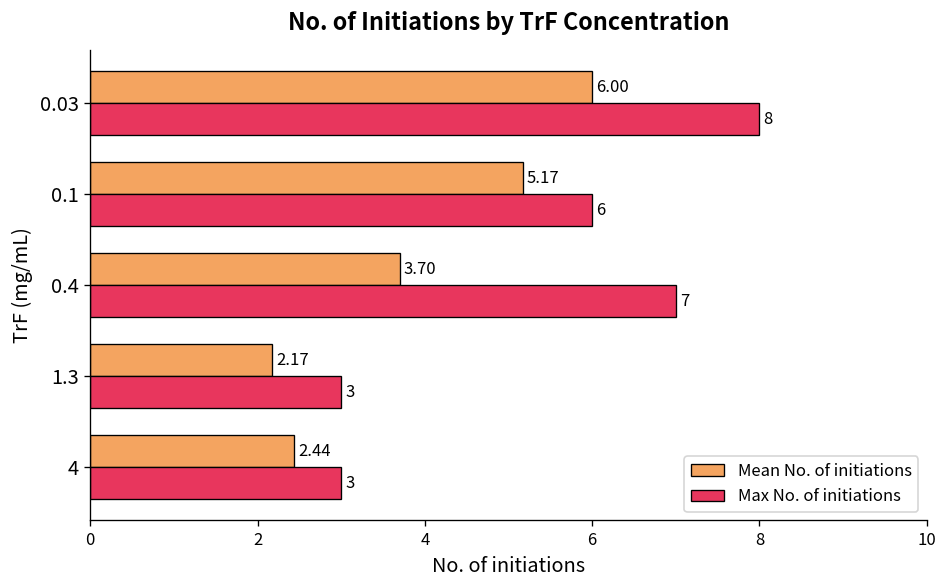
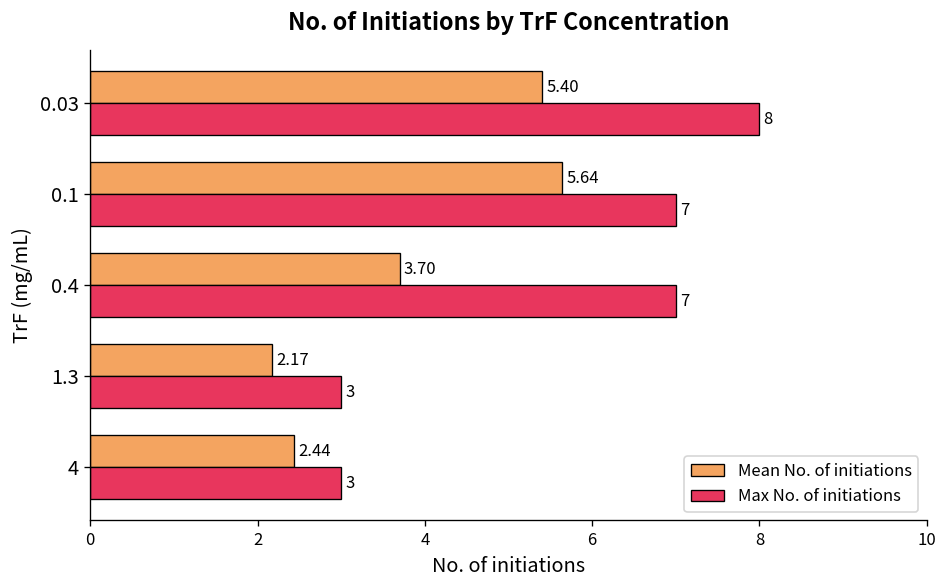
  {
    "Mean No. of initiations": {
-     "0.03": 6.00,
-     "0.1": 5.17,
+     "0.03": 5.40,
+     "0.1": 5.64,
      "0.4": 3.70,
      "1.3": 2.17,
      "4": 2.44
    },
    "Max No. of initiations": {
      "0.03": 8,
-     "0.1": 6,
+     "0.1": 7,
      "0.4": 7,
      "1.3": 3,
      "4": 3
    }
  }
